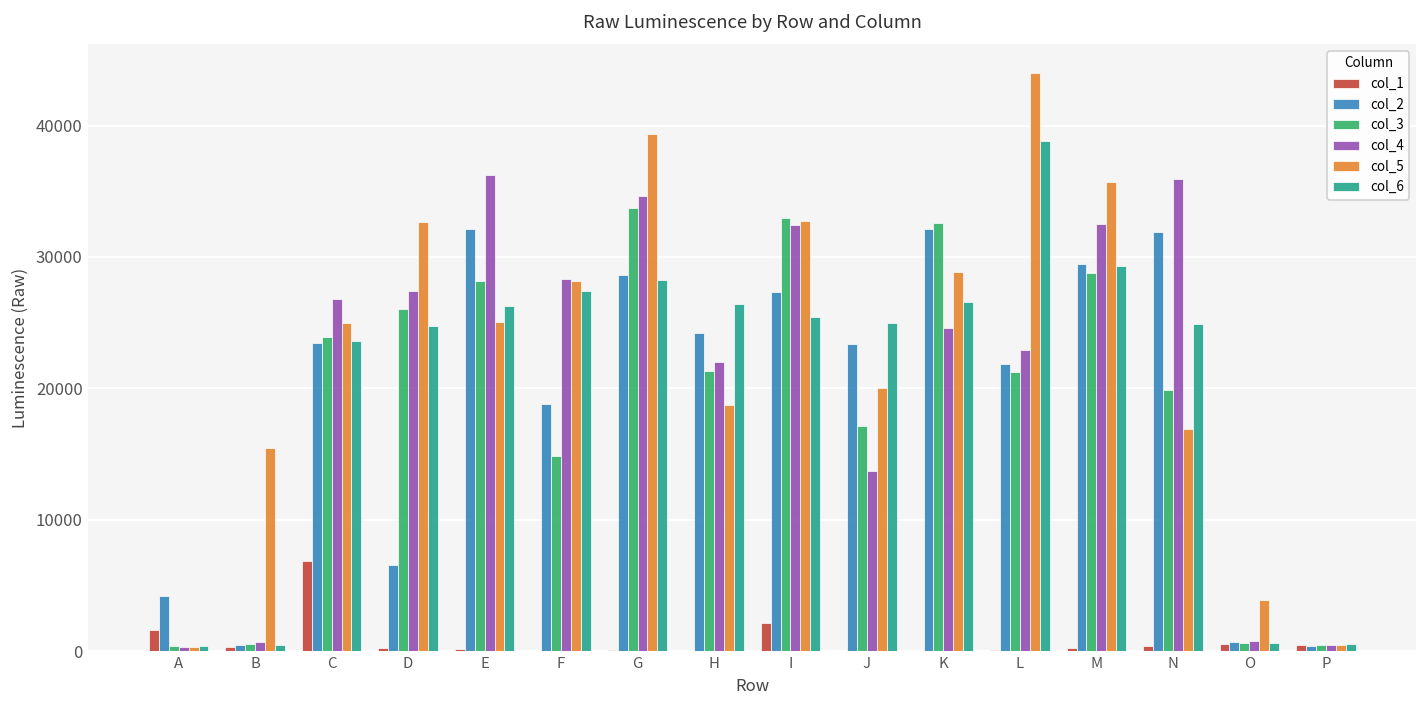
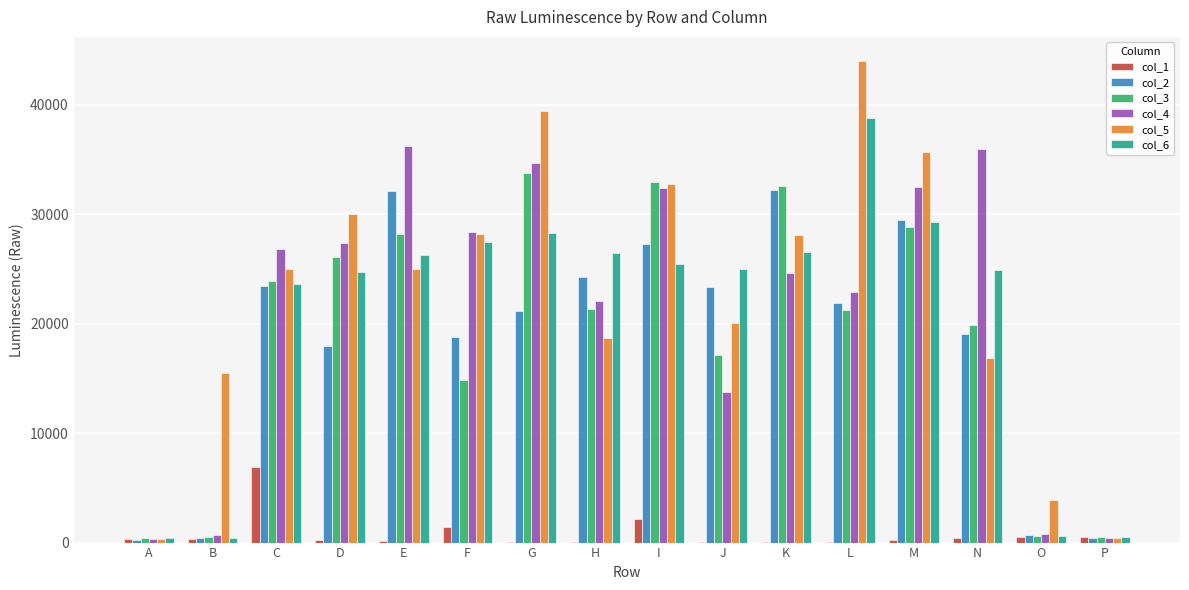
  {
    "col_1": {
-     "A": 1600,
+     "A": 300,
      "B": 300,
      "C": 6900,
      "D": 300,
-     "F": 0,
+     "F": 1400,
      "I": 2200,
      "M": 200,
      "N": 400,
      "O": 500,
      "P": 500
    },
    "col_2": {
-     "A": 4200,
+     "A": 300,
      "B": 400,
      "C": 23400,
-     "D": 6500,
+     "D": 17900,
      "E": 32100,
      "F": 18800,
-     "G": 28600,
+     "G": 21100,
      "H": 24200,
      "I": 27300,
      "J": 23400,
      "K": 32200,
      "L": 21900,
      "M": 29400,
-     "N": 31900,
+     "N": 19100,
      "O": 700,
      "P": 400
    },
    "col_4": {
      "A": 300,
      "B": 700,
      "C": 26800,
      "D": 27400,
      "E": 36200,
      "F": 28300,
      "G": 34600,
      "H": 22000,
      "I": 32400,
      "J": 13700,
      "K": 24600,
      "L": 22900,
      "M": 32500,
      "N": 36000,
      "O": 800,
      "P": 400
    },
    "col_5": {
      "A": 300,
      "B": 15400,
      "C": 25000,
-     "D": 32600,
+     "D": 30000,
      "E": 25000,
      "F": 28200,
      "G": 39400,
      "H": 18700,
      "I": 32800,
      "J": 20100,
-     "K": 28900,
+     "K": 28100,
      "L": 44000,
      "M": 35700,
      "N": 16900,
      "O": 3900,
      "P": 400
    }
  }
